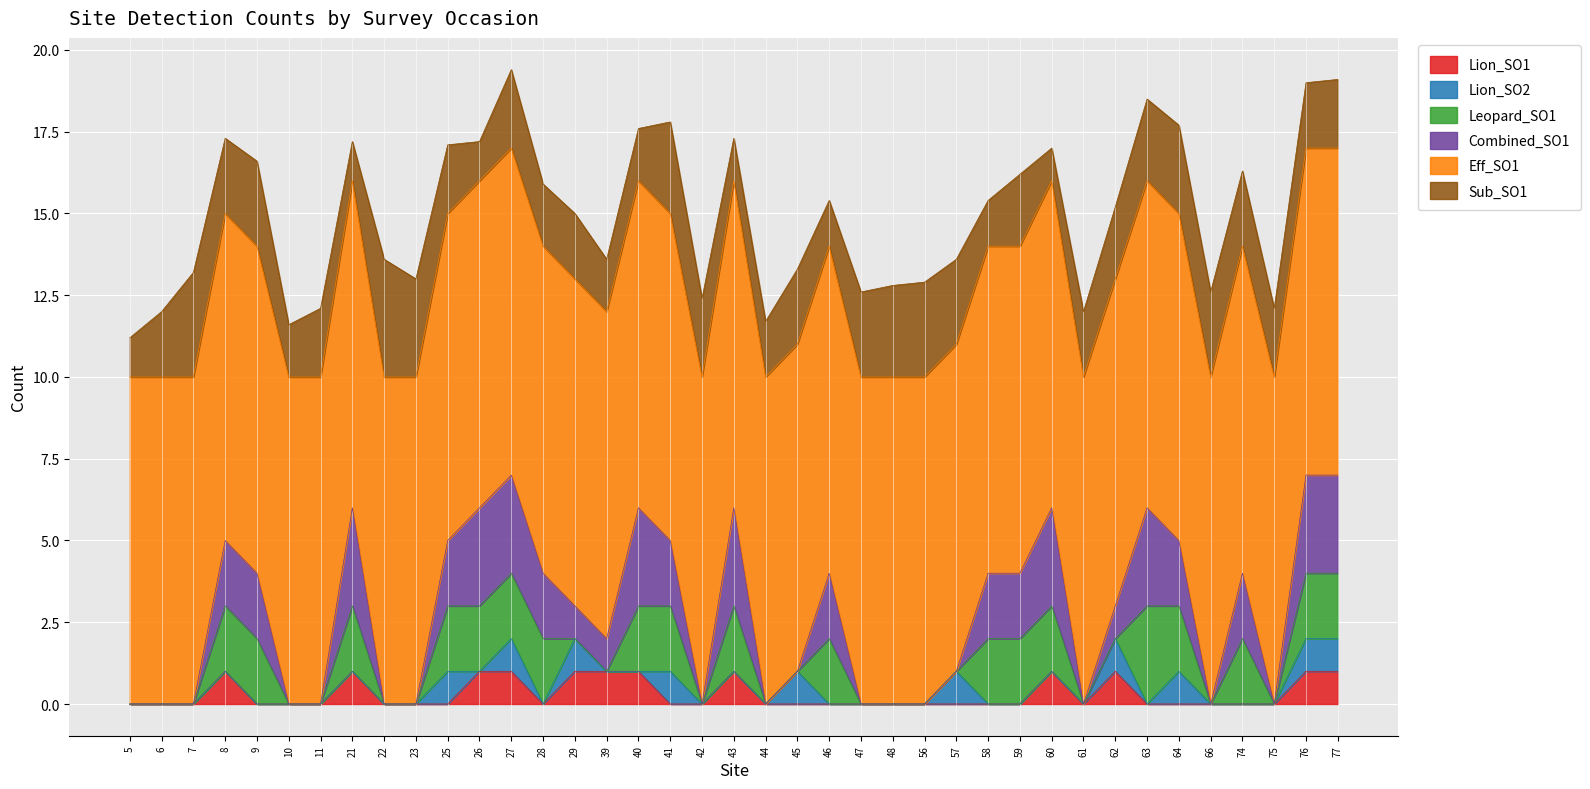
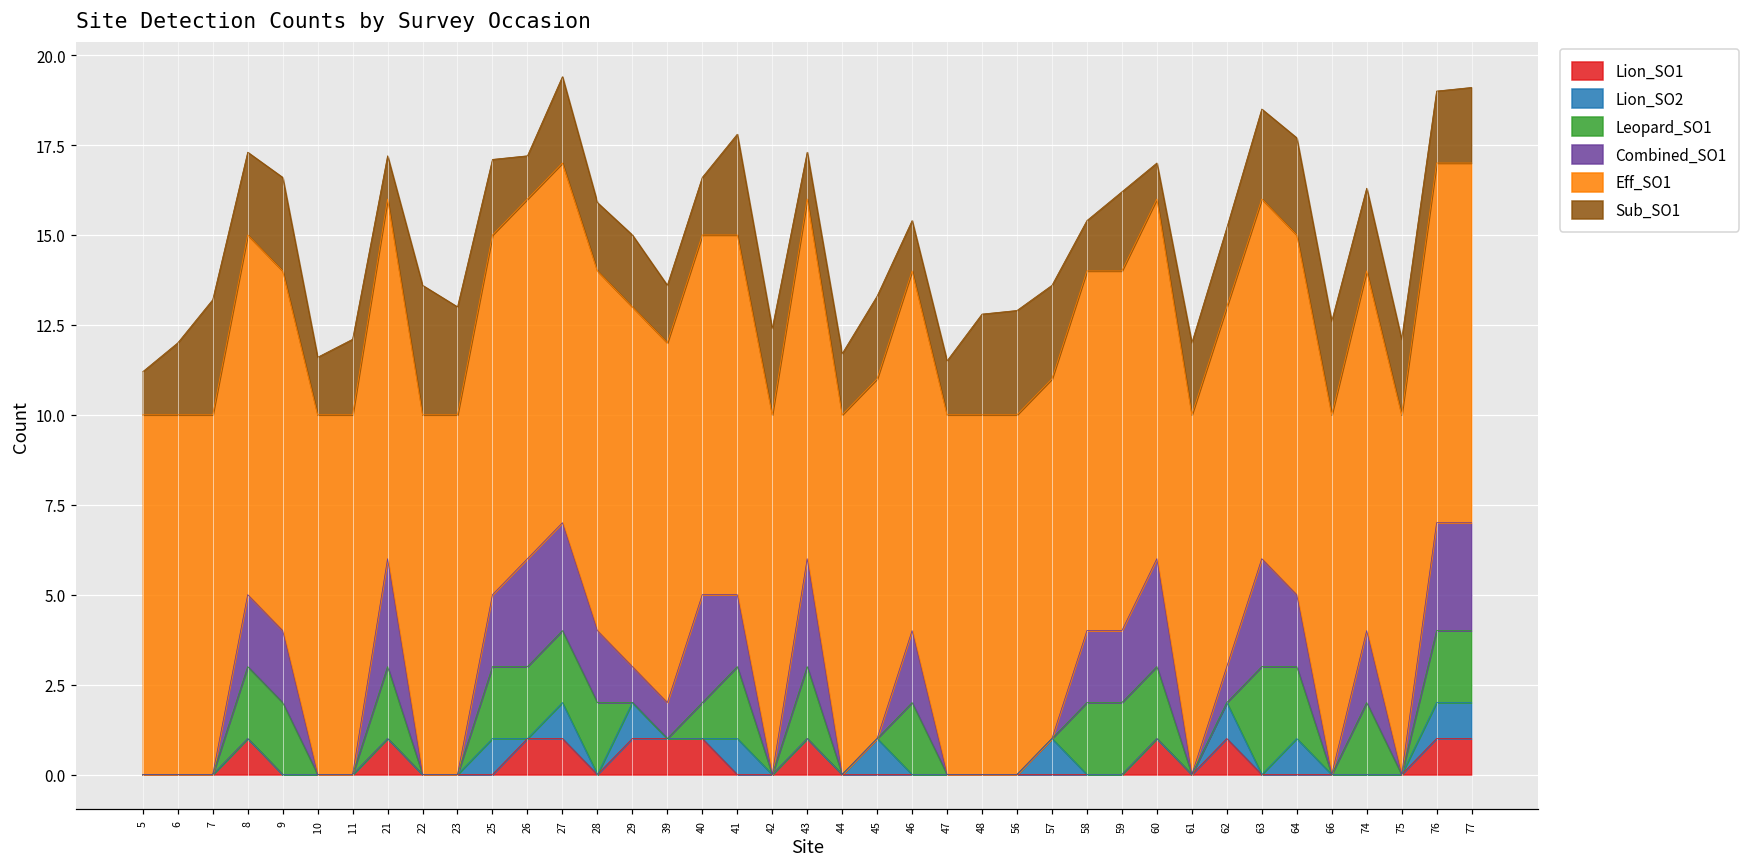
  {
    "Lion_SO1": {
      "25": 0.0,
      "27": 1.0,
      "29": 1.0,
      "41": 0.0,
      "45": 0.0,
      "57": 0.0,
      "62": 1.0,
      "64": 0.0,
      "76": 1.0,
      "77": 1.0
    },
    "Leopard_SO1": {
      "8": 2,
      "9": 2,
      "21": 2,
      "25": 2,
      "26": 2,
      "27": 2,
      "28": 2,
-     "40": 2,
+     "40": 1,
      "41": 2,
      "43": 2,
      "46": 2,
      "58": 2,
      "59": 2,
      "60": 2,
      "63": 3,
      "64": 2,
      "74": 2,
      "76": 2,
      "77": 2
    },
    "Combined_SO1": {
      "8": 2.0,
      "9": 2.0,
      "21": 3.0,
      "25": 2.0,
      "26": 3.0,
      "27": 3.0,
      "28": 2.0,
      "29": 1.0,
      "39": 1.0,
      "40": 3.0,
      "41": 2.0,
      "43": 3.0,
      "46": 2.0,
      "58": 2.0,
      "59": 2.0,
      "60": 3.0,
      "62": 1.0,
      "63": 3.0,
      "64": 2.0,
      "74": 2.0,
      "76": 3.0,
      "77": 3.0
    },
    "Eff_SO1": {
      "5": 10.0,
      "6": 10.0,
      "7": 10.0,
      "8": 10.0,
      "9": 10.0,
      "10": 10.0,
      "11": 10.0,
      "21": 10.0,
      "22": 10.0,
      "23": 10.0,
      "25": 10.0,
      "26": 10.0,
      "27": 10.0,
      "28": 10.0,
      "29": 10.0,
      "39": 10.0,
      "40": 10.0,
      "41": 10.0,
      "42": 10.0,
      "43": 10.0,
      "44": 10.0,
      "45": 10.0,
      "46": 10.0,
      "47": 10.0,
      "48": 10.0,
      "56": 10.0,
      "57": 10.0,
      "58": 10.0,
      "59": 10.0,
      "60": 10.0,
      "61": 10.0,
      "62": 10.0,
      "63": 10.0,
      "64": 10.0,
      "66": 10.0,
      "74": 10.0,
      "75": 10.0,
      "76": 10.0,
      "77": 10.0
    },
    "Sub_SO1": {
      "5": 1.2,
      "6": 2.0,
      "7": 3.2,
      "8": 2.3,
      "9": 2.6,
      "10": 1.6,
      "11": 2.1,
      "21": 1.2,
      "22": 3.6,
      "23": 3.0,
      "25": 2.1,
      "26": 1.2,
      "27": 2.4,
      "28": 1.9,
      "29": 2.0,
      "39": 1.6,
      "40": 1.6,
      "41": 2.8,
      "42": 2.4,
      "43": 1.3,
      "44": 1.7,
      "45": 2.3,
      "46": 1.4,
-     "47": 2.6,
+     "47": 1.5,
      "48": 2.8,
      "56": 2.9,
      "57": 2.6,
      "58": 1.4,
      "59": 2.2,
      "60": 1.0,
      "61": 2.0,
      "62": 2.2,
      "63": 2.5,
      "64": 2.7,
      "66": 2.6,
      "74": 2.3,
      "75": 2.1,
      "76": 2.0,
      "77": 2.1
    },
    "Lion_SO2": {
      "25": 1.0,
      "27": 2.0,
      "41": 1.0,
      "64": 1.0,
      "76": 2.0,
      "77": 2.0
    }
  }
